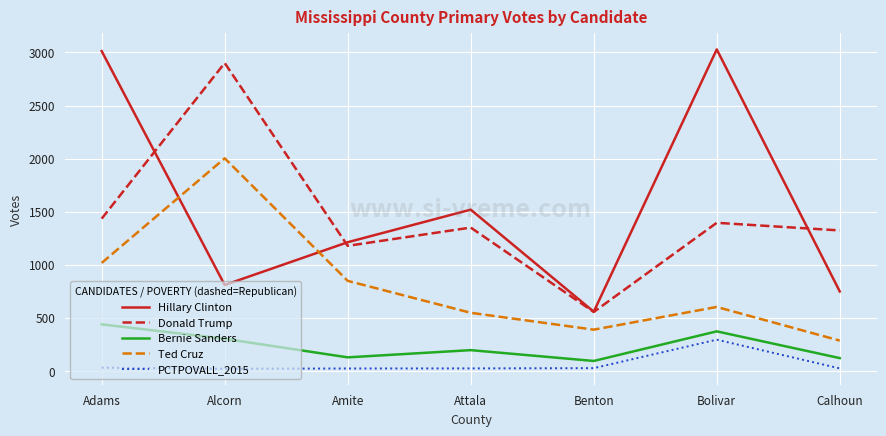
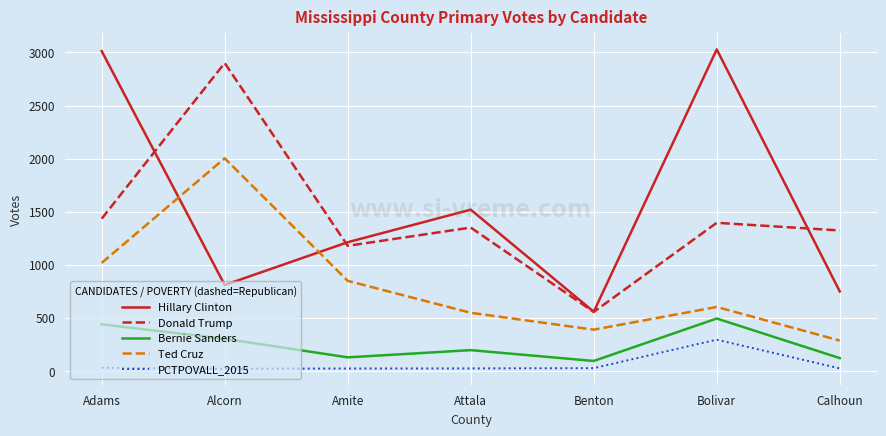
  {
    "Bernie Sanders": {
      "Amite": 130,
      "Attala": 200,
      "Benton": 90,
-     "Bolivar": 370,
+     "Bolivar": 490,
      "Calhoun": 120
    },
    "Ted Cruz": {
      "Adams": 1020,
      "Alcorn": 2000,
      "Amite": 850,
      "Attala": 550,
      "Benton": 390,
      "Bolivar": 600,
      "Calhoun": 290
    },
    "PCTPOVALL_2015": {
      "Amite": 20,
      "Attala": 20,
      "Benton": 30,
      "Bolivar": 290,
      "Calhoun": 20
    }
  }
